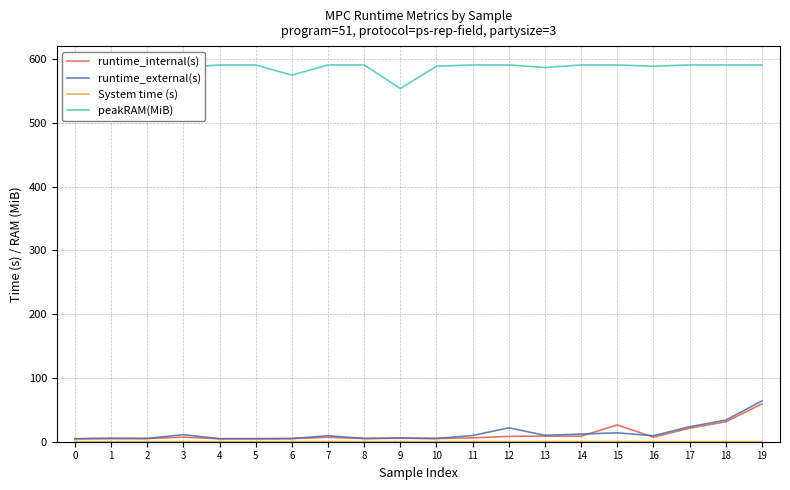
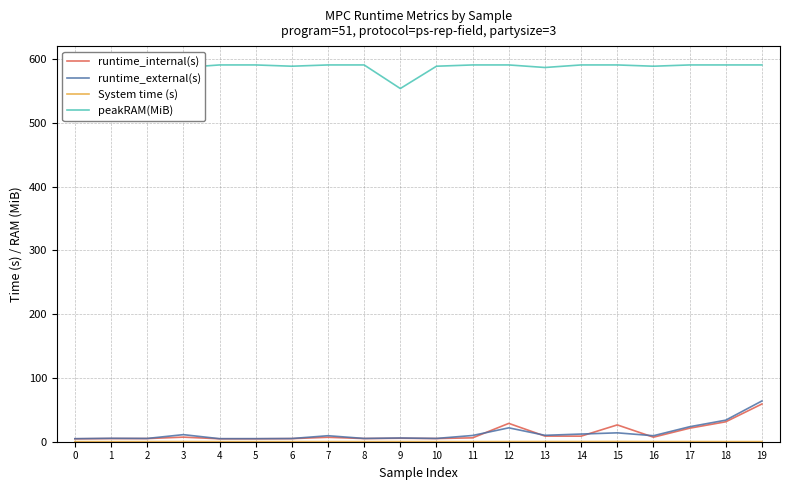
  {
    "runtime_internal(s)": {
-     "12": 10,
+     "12": 30,
      "15": 30,
      "19": 60
    },
    "runtime_external(s)": {
      "12": 20,
      "15": 10,
      "19": 60
    },
    "System time (s)": {
      "0": 0,
      "1": 0,
      "2": 0,
      "3": 0,
      "4": 0,
      "5": 0,
      "6": 0,
      "7": 0,
      "8": 0,
      "9": 0,
      "10": 0,
      "11": 0,
      "12": 0,
      "13": 0,
      "14": 0,
      "15": 0,
      "16": 0,
      "17": 0,
      "18": 0,
      "19": 0
    },
    "peakRAM(MiB)": {
      "4": 590,
      "5": 590,
-     "6": 580,
+     "6": 590,
      "7": 590,
      "8": 590,
      "9": 550,
      "10": 590,
      "11": 590,
      "12": 590,
      "13": 590,
      "14": 590,
      "15": 590,
      "16": 590,
      "17": 590,
      "18": 590,
      "19": 590
    }
  }
